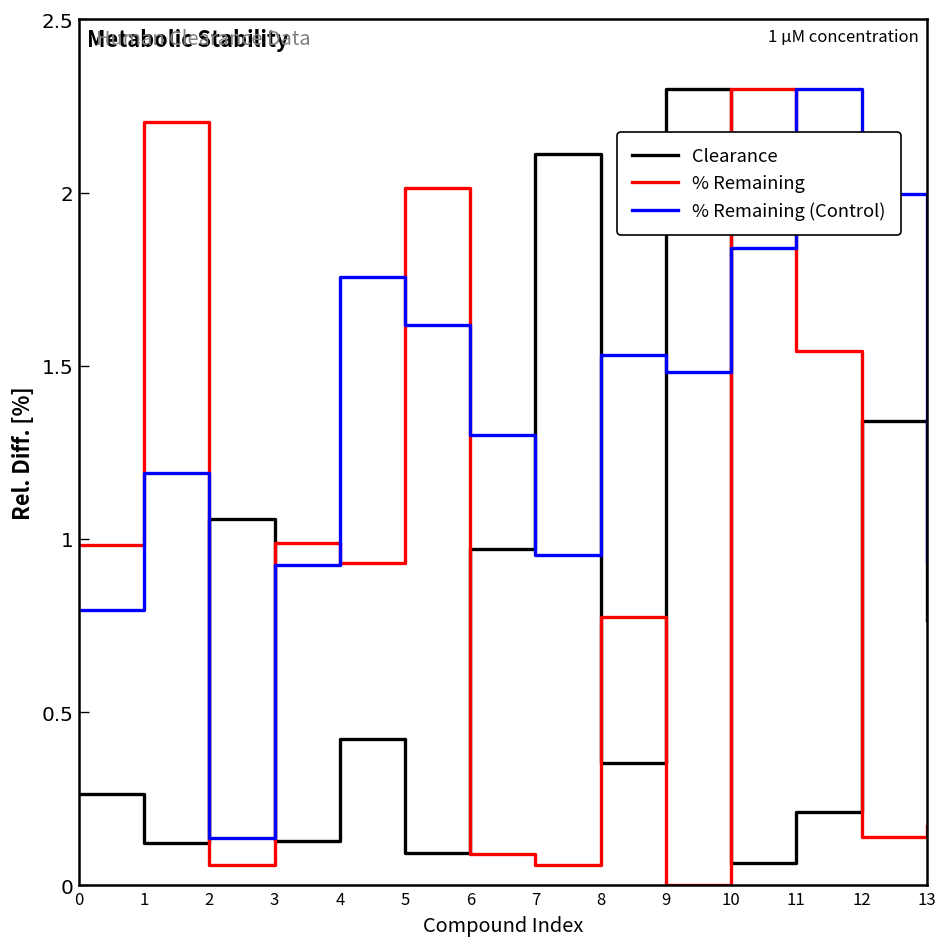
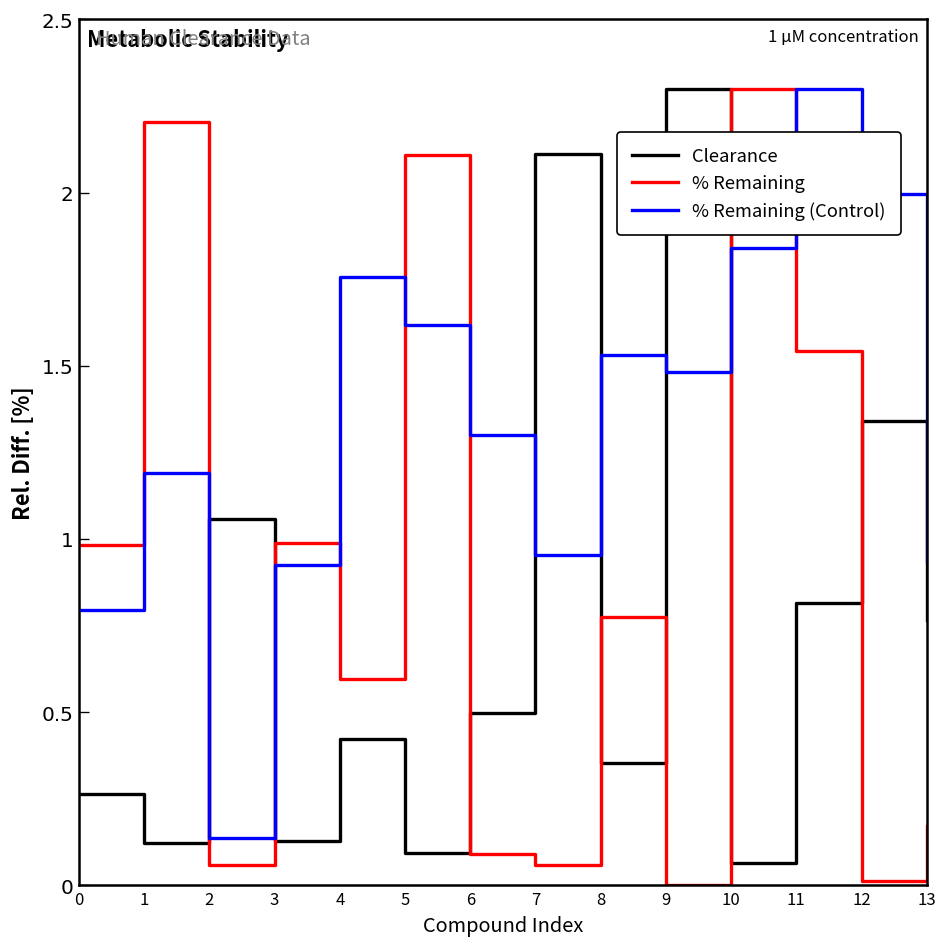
  {
    "Clearance": {
      "0": 0.27,
      "1": 0.12,
      "2": 1.06,
      "3": 0.13,
      "4": 0.42,
      "5": 0.09,
-     "6": 0.97,
+     "6": 0.50,
      "7": 2.11,
      "8": 0.35,
      "9": 2.30,
      "10": 0.06,
-     "11": 0.21,
+     "11": 0.82,
      "12": 1.34,
      "13": 0.77
    },
    "% Remaining": {
      "0": 0.98,
      "1": 2.20,
      "2": 0.06,
      "3": 0.99,
-     "4": 0.93,
-     "5": 2.01,
+     "4": 0.60,
+     "5": 2.11,
      "6": 0.09,
      "7": 0.06,
      "8": 0.77,
      "9": 0.00,
      "10": 2.30,
      "11": 1.54,
-     "12": 0.14,
+     "12": 0.01,
      "13": 0.17
    },
    "% Remaining (Control)": {
      "0": 0.79,
      "1": 1.19,
      "2": 0.14,
      "3": 0.92,
      "4": 1.76,
      "5": 1.62,
      "6": 1.30,
      "7": 0.95,
      "8": 1.53,
      "9": 1.48,
      "10": 1.84,
      "11": 2.30,
      "13": 0.94
    }
  }
